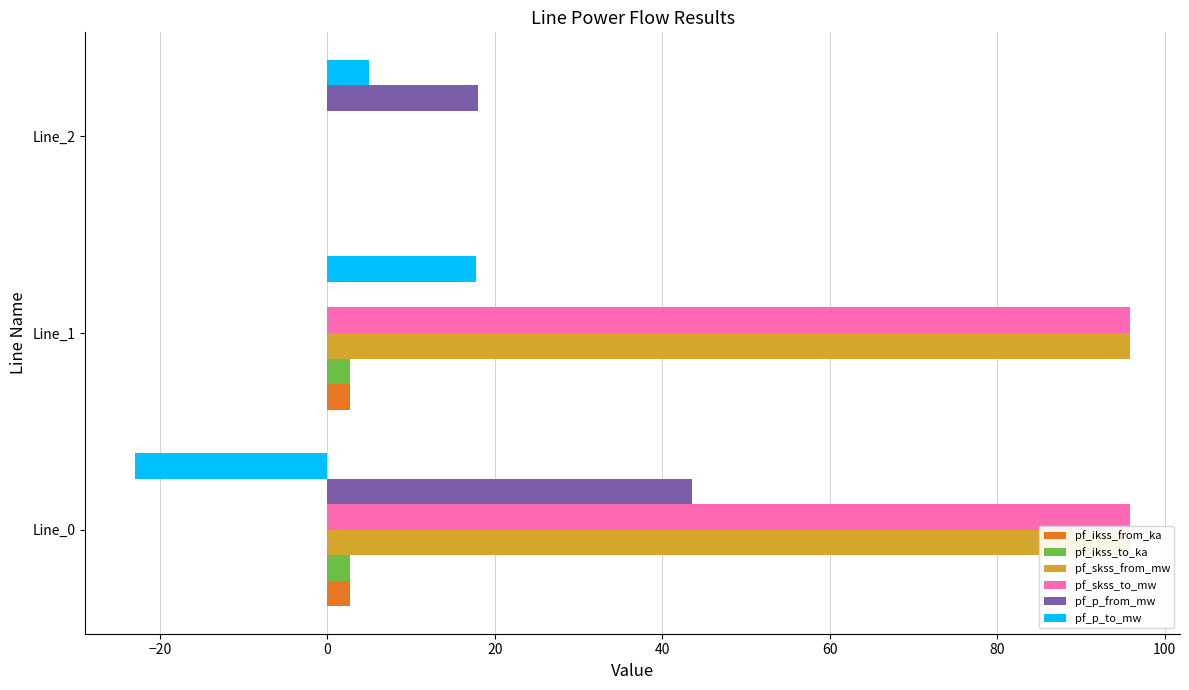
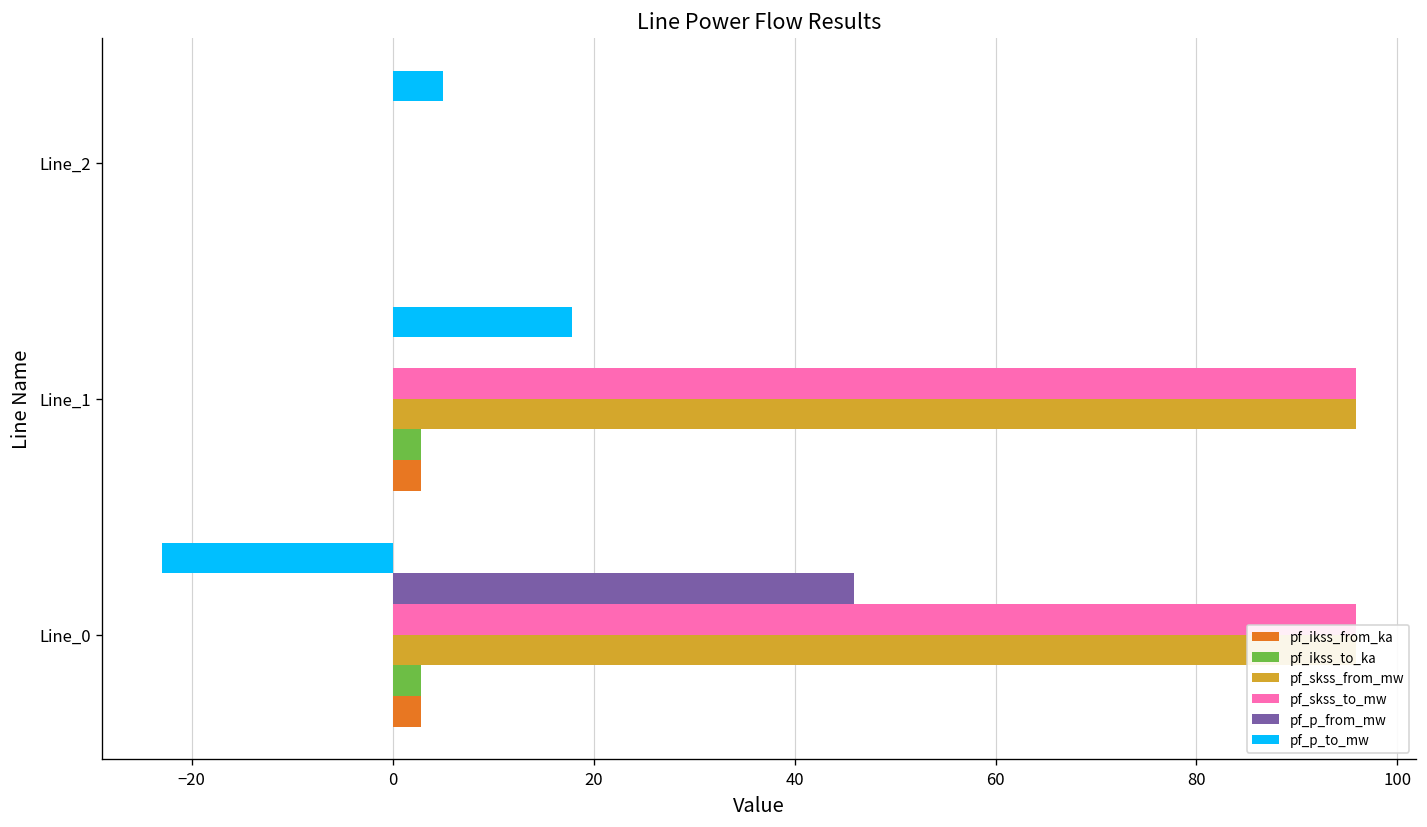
  {
    "pf_ikss_to_ka": {
      "Line_2": 0,
      "Line_1": 3,
      "Line_0": 3
    },
    "pf_skss_to_mw": {
      "Line_2": 0,
      "Line_1": 96,
      "Line_0": 96
    },
    "pf_p_from_mw": {
-     "Line_2": 18,
-     "Line_0": 44
+     "Line_2": 0,
+     "Line_0": 46
    },
    "pf_p_to_mw": {
      "Line_2": 5,
      "Line_1": 18,
      "Line_0": -23
    }
  }
